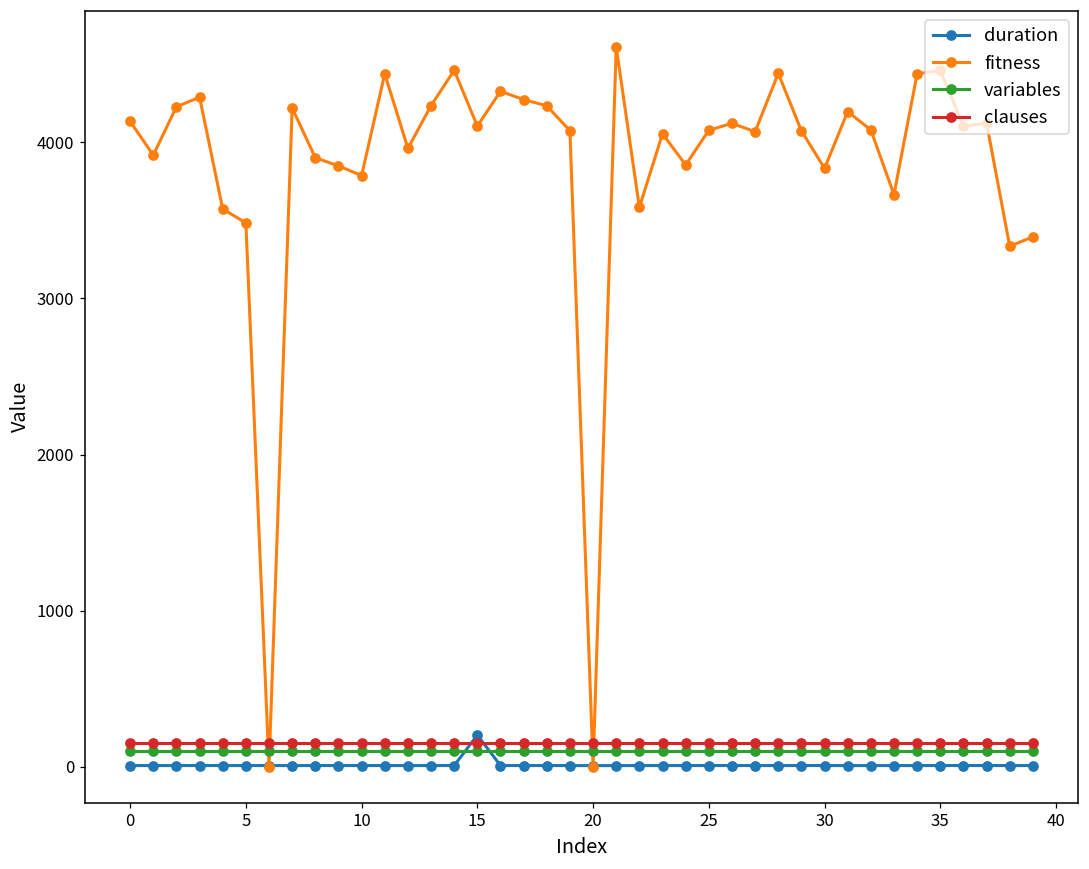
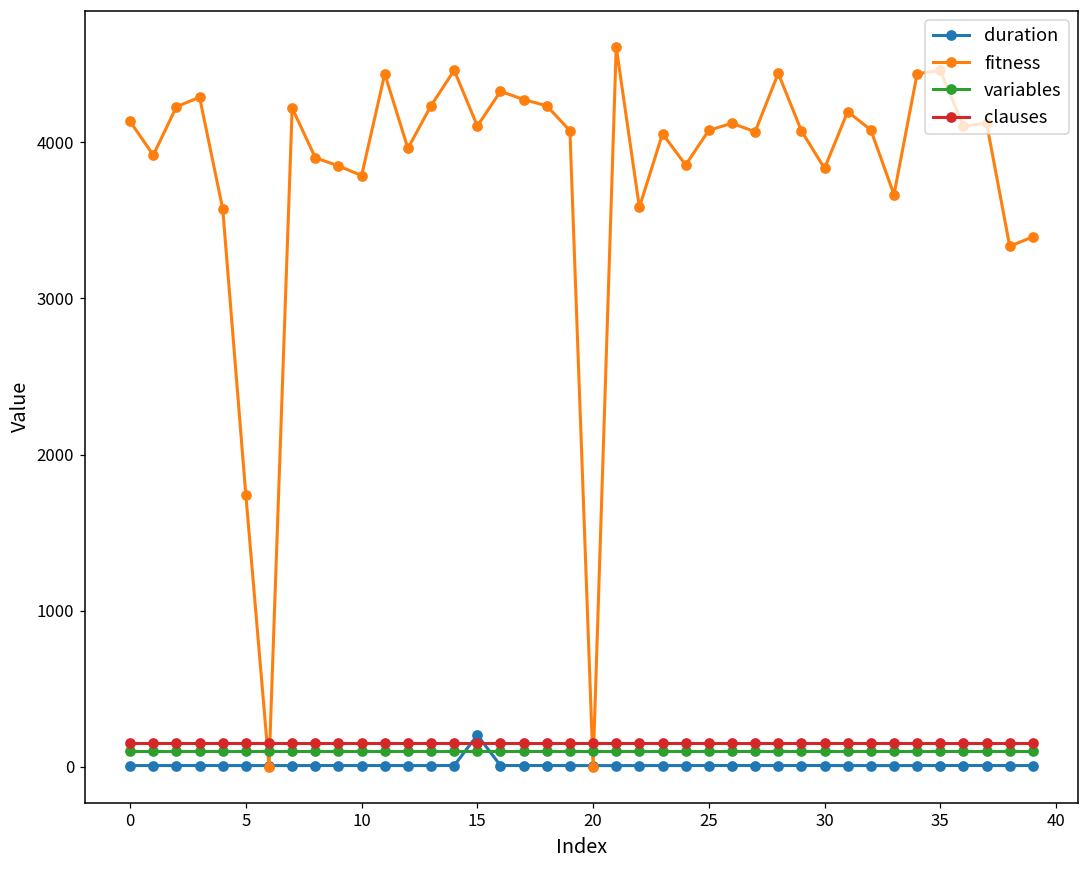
  {
    "duration": {
      "0": 10,
      "5": 10,
      "10": 10,
      "15": 200,
      "25": 10,
      "30": 10,
      "35": 10
    },
    "fitness": {
      "0": 4140,
-     "5": 3480,
+     "5": 1740,
      "10": 3790,
      "15": 4110,
      "25": 4080,
      "30": 3830
    },
    "variables": {
      "0": 100,
      "5": 100,
      "10": 100,
      "15": 100,
      "20": 100,
      "25": 100,
      "30": 100,
      "35": 100
    },
    "clauses": {
      "0": 150,
      "5": 150,
      "10": 150,
      "15": 150,
      "20": 150,
      "25": 150,
      "30": 150,
      "35": 150
    }
  }
